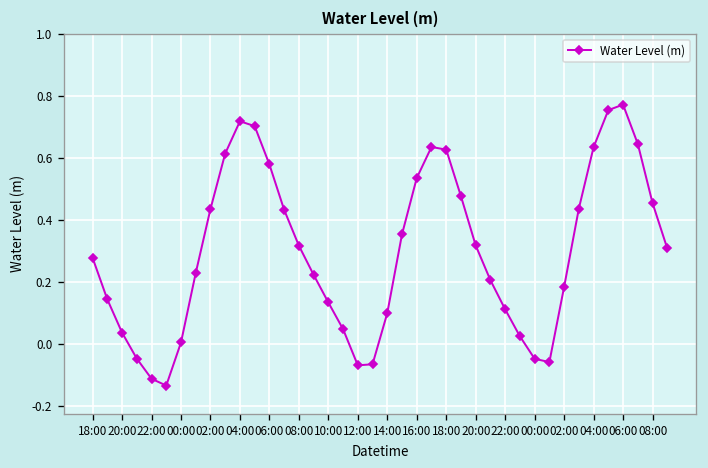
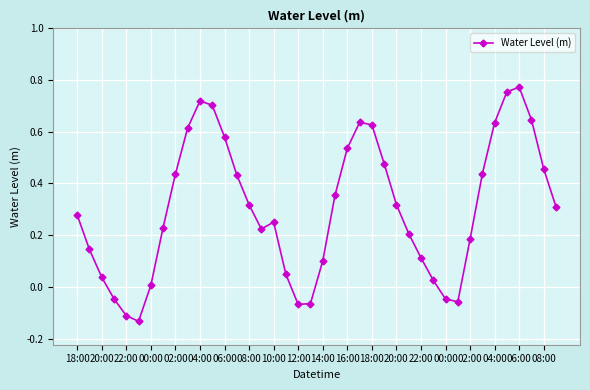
  {
-   "10:00": 0.13,
+   "10:00": 0.25,
    "12:00": -0.07,
    "14:00": 0.10,
    "16:00": 0.54
  }
